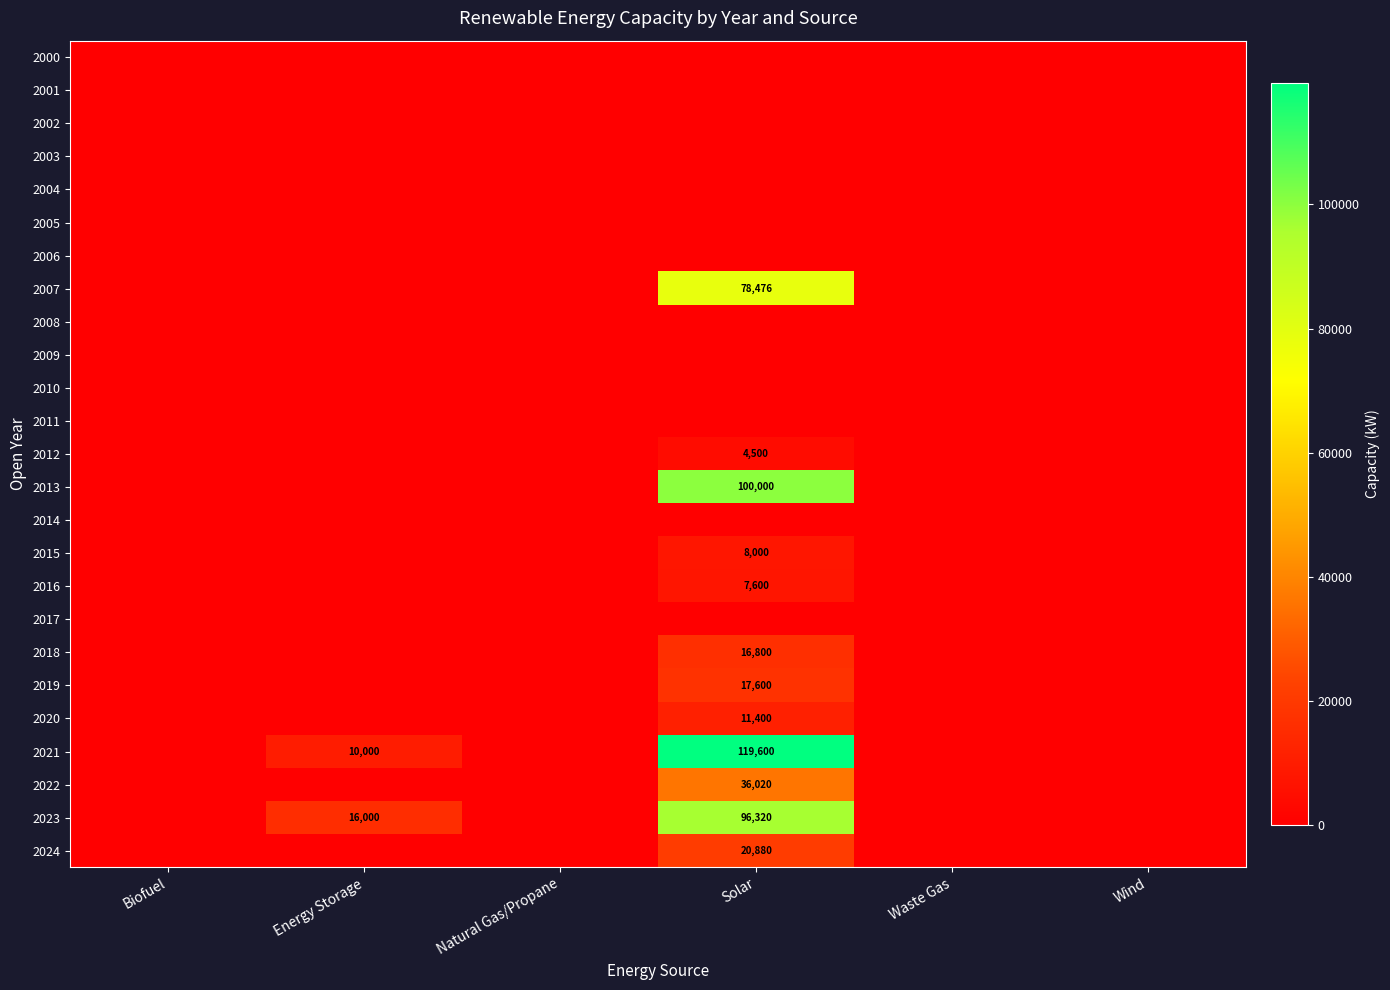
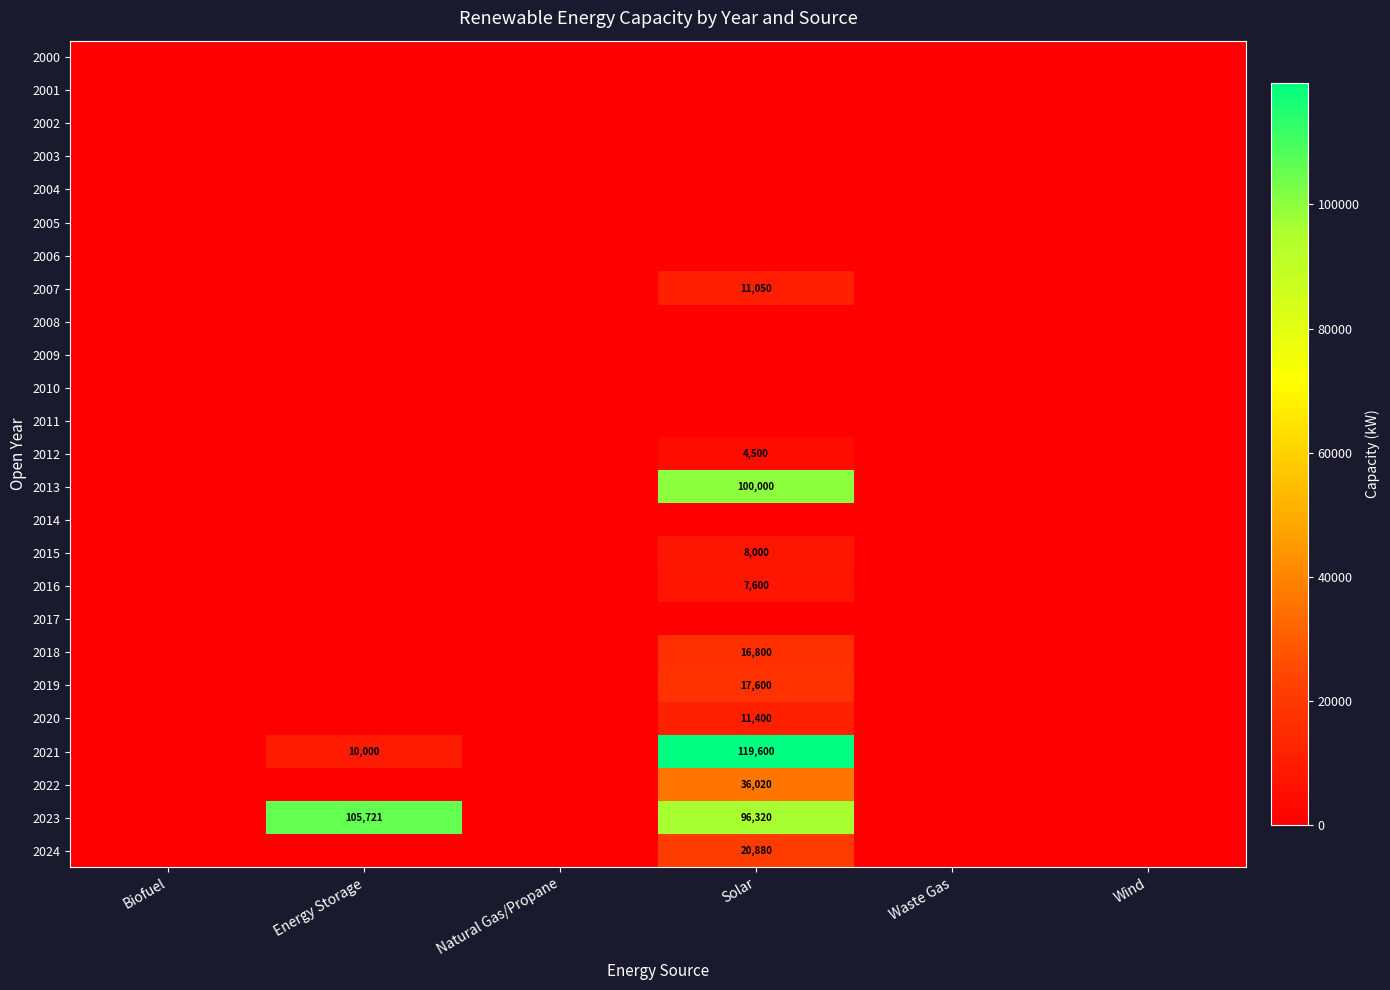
  {
    "2007": {
-     "Solar": "78,476"
+     "Solar": "11,050"
    },
    "2012": {
      "Solar": "4,500"
    },
    "2013": {
      "Solar": "100,000"
    },
    "2015": {
      "Solar": "8,000"
    },
    "2016": {
      "Solar": "7,600"
    },
    "2018": {
      "Solar": "16,800"
    },
    "2019": {
      "Solar": "17,600"
    },
    "2020": {
      "Solar": "11,400"
    },
    "2021": {
      "Energy Storage": "10,000",
      "Solar": "119,600"
    },
    "2022": {
      "Solar": "36,020"
    },
    "2023": {
-     "Energy Storage": "16,000",
+     "Energy Storage": "105,721",
      "Solar": "96,320"
    },
    "2024": {
      "Solar": "20,880"
    }
  }
